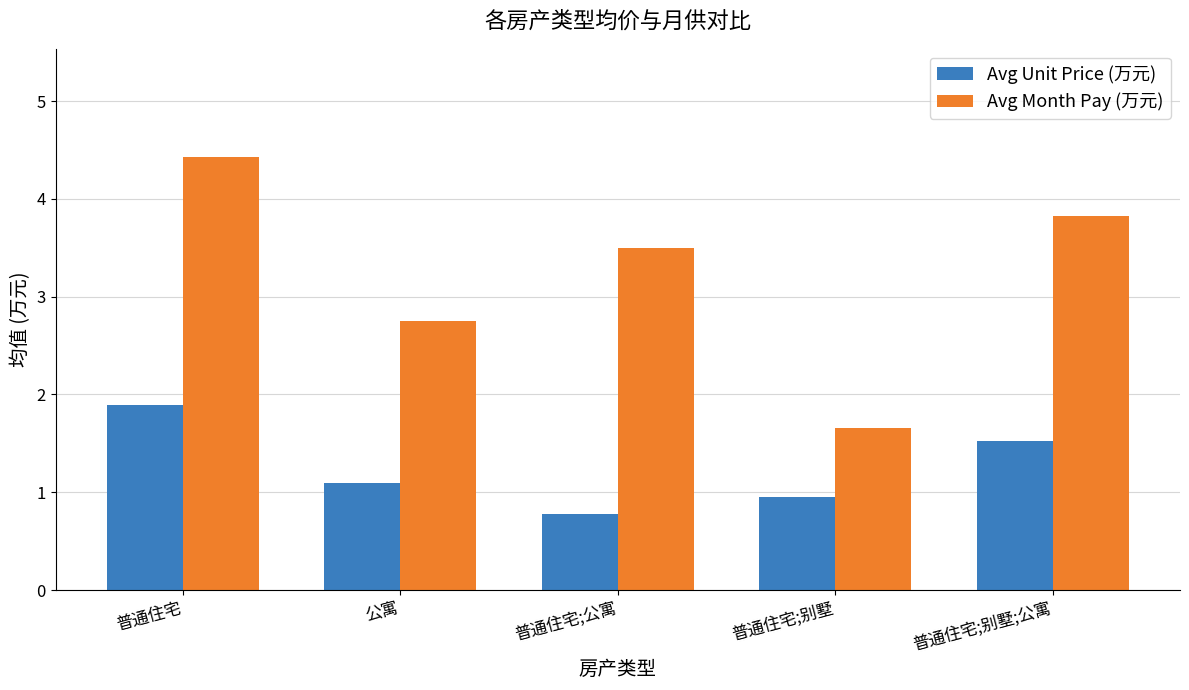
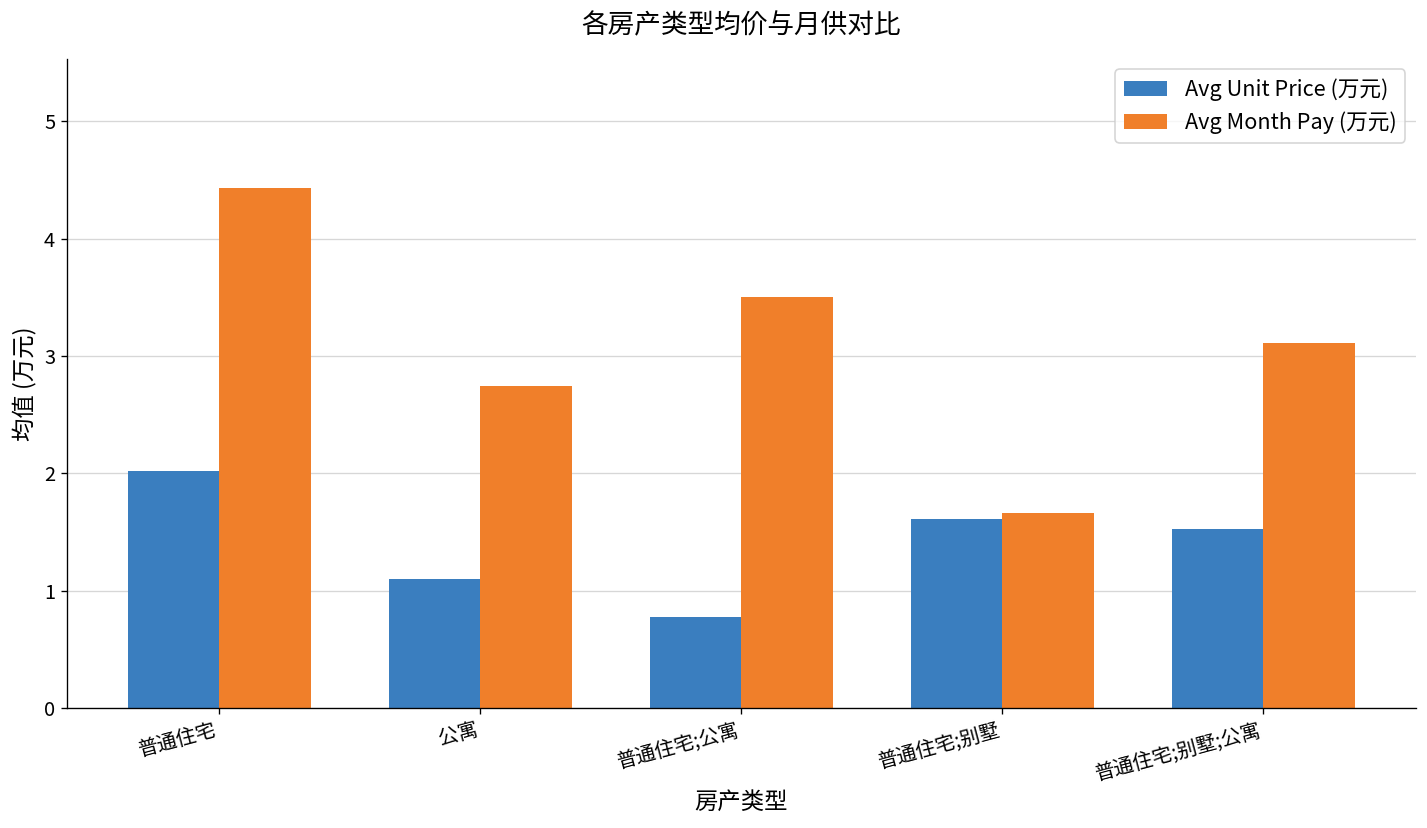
  {
    "Avg Unit Price (万元)": {
-     "普通住宅": 1.9,
+     "普通住宅": 2.0,
      "公寓": 1.1,
      "普通住宅;公寓": 0.8,
-     "普通住宅;别墅": 0.9,
+     "普通住宅;别墅": 1.6,
      "普通住宅;别墅;公寓": 1.5
    },
    "Avg Month Pay (万元)": {
      "普通住宅": 4.4,
      "公寓": 2.7,
      "普通住宅;公寓": 3.5,
      "普通住宅;别墅": 1.7,
-     "普通住宅;别墅;公寓": 3.8
+     "普通住宅;别墅;公寓": 3.1
    }
  }
